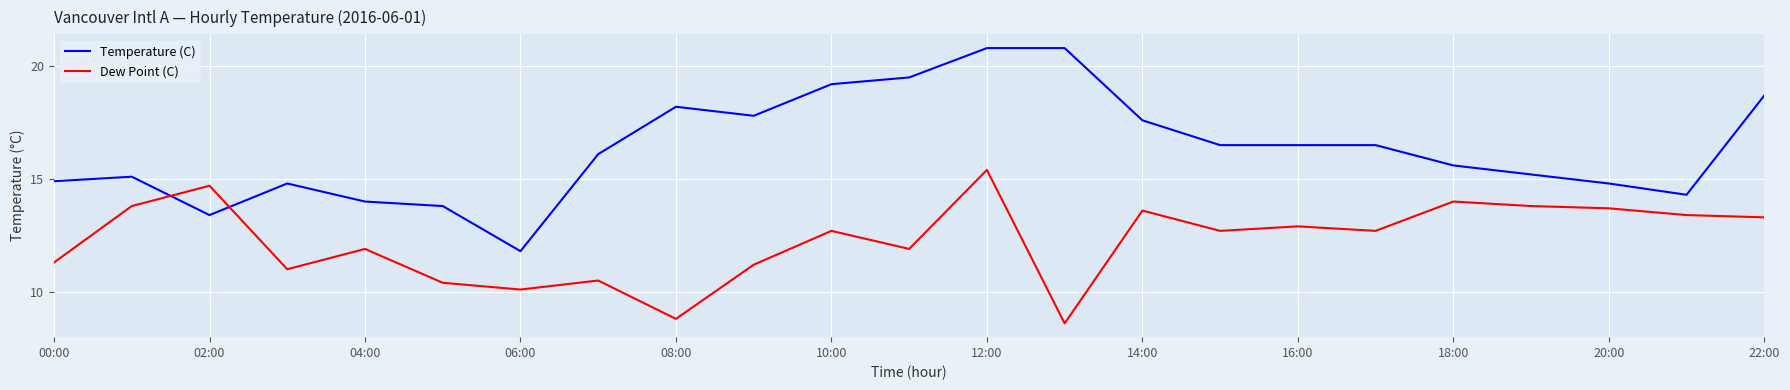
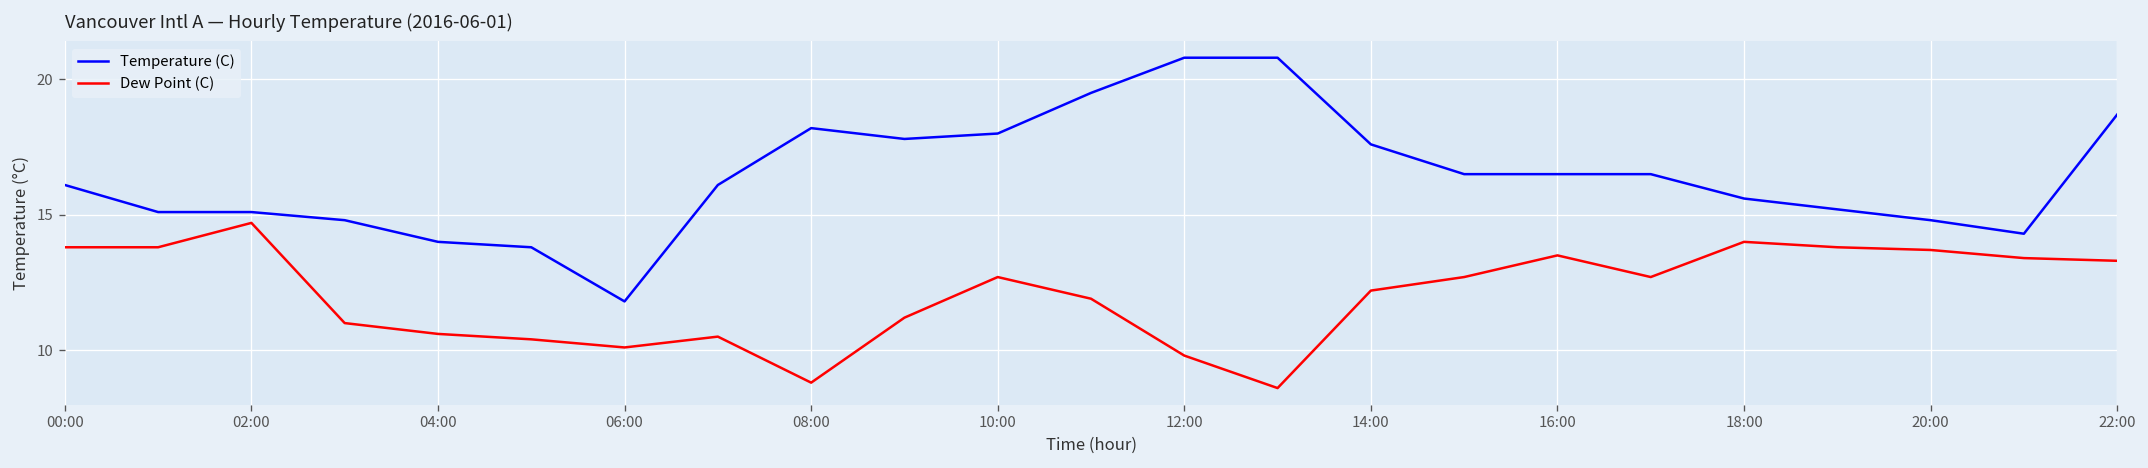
  {
    "Temperature (C)": {
-     "00:00": 14.9,
-     "02:00": 13.4,
+     "00:00": 16.1,
+     "02:00": 15.1,
      "04:00": 14.0,
      "06:00": 11.8,
      "08:00": 18.2,
-     "10:00": 19.2,
+     "10:00": 18.0,
      "12:00": 20.8,
      "14:00": 17.6,
      "16:00": 16.5,
      "18:00": 15.6,
      "20:00": 14.8,
      "22:00": 18.7
    },
    "Dew Point (C)": {
-     "00:00": 11.3,
+     "00:00": 13.8,
      "02:00": 14.7,
-     "04:00": 11.9,
+     "04:00": 10.6,
      "06:00": 10.1,
      "08:00": 8.8,
      "10:00": 12.7,
-     "12:00": 15.4,
-     "14:00": 13.6,
-     "16:00": 12.9,
+     "12:00": 9.8,
+     "14:00": 12.2,
+     "16:00": 13.5,
      "18:00": 14.0,
      "20:00": 13.7,
      "22:00": 13.3
    }
  }
